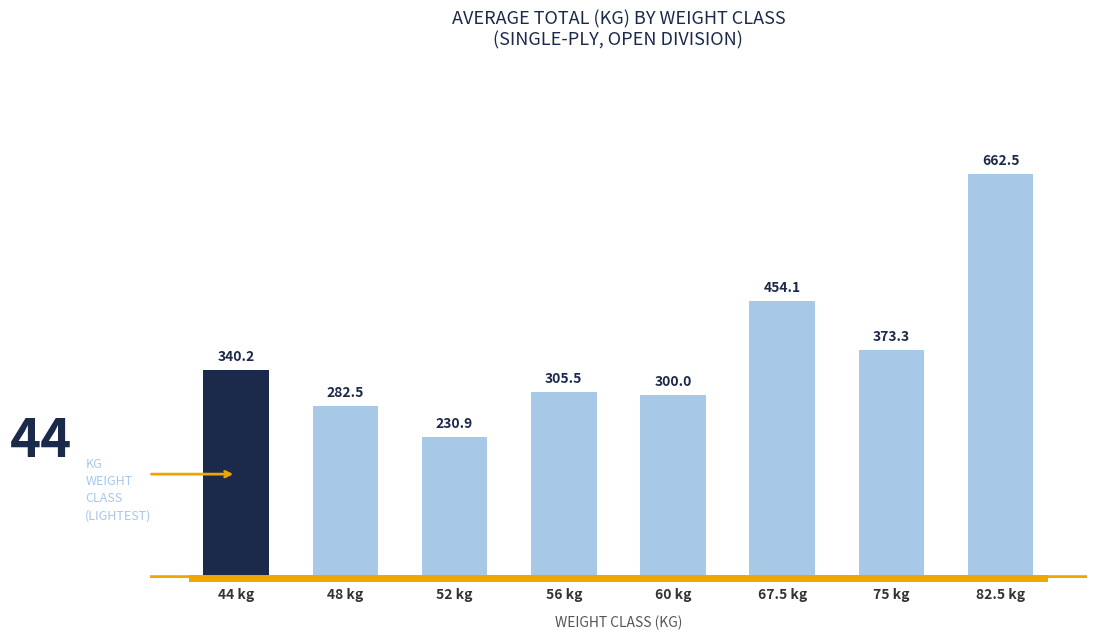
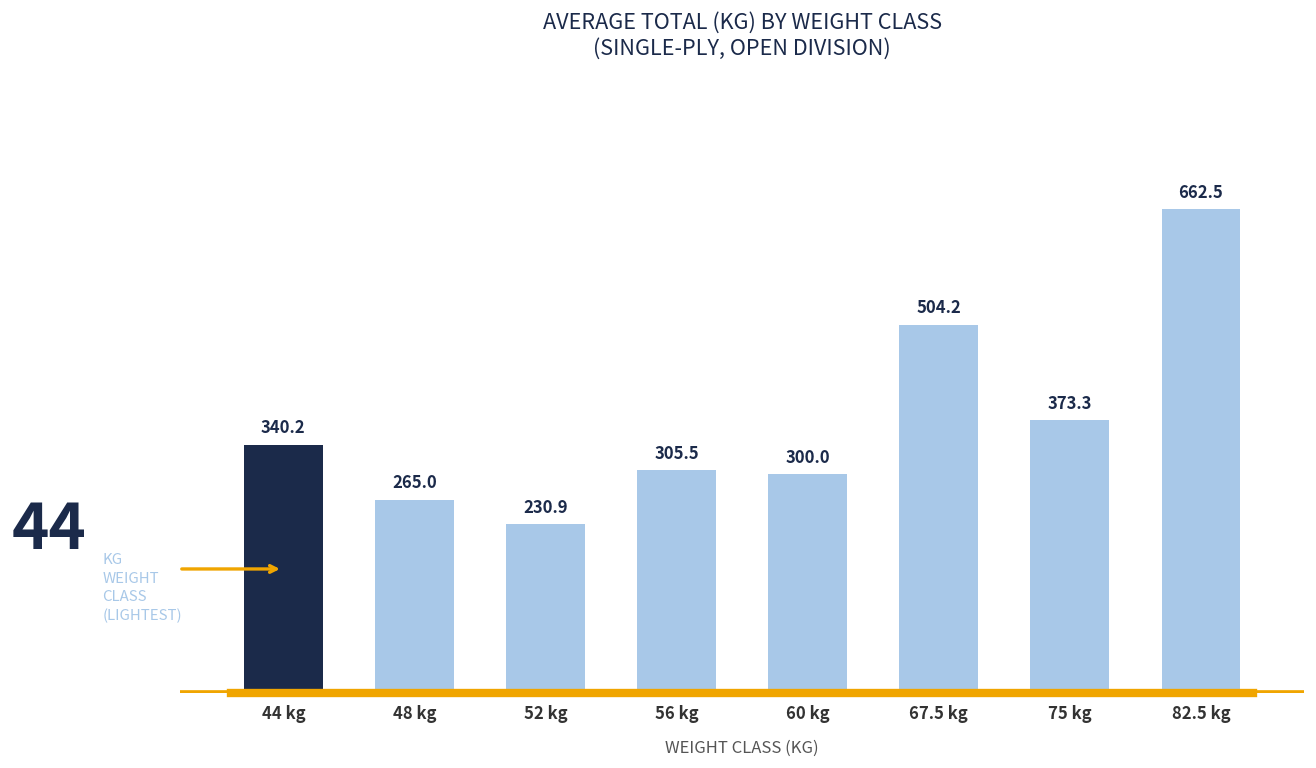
  {
    "44 kg": 340.2,
-   "48 kg": 282.5,
+   "48 kg": 265.0,
    "52 kg": 230.9,
    "56 kg": 305.5,
    "60 kg": 300.0,
-   "67.5 kg": 454.1,
+   "67.5 kg": 504.2,
    "75 kg": 373.3,
    "82.5 kg": 662.5
  }
